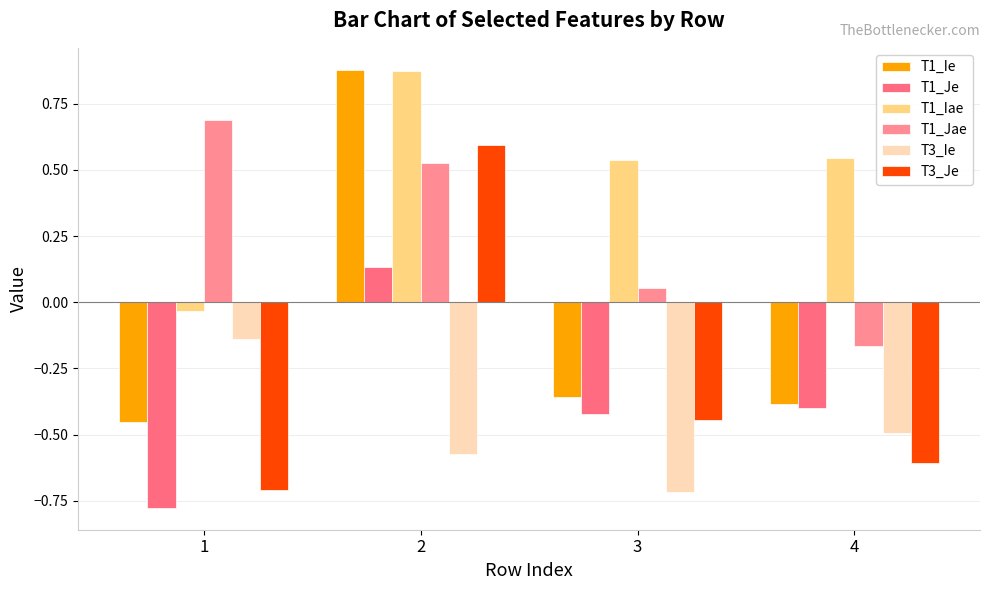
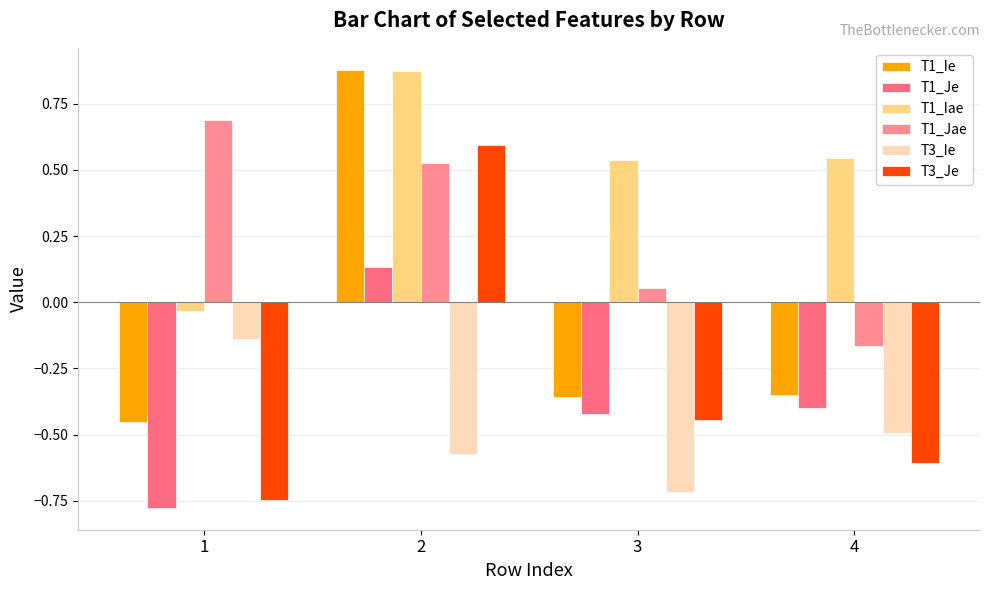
  {
    "T1_Ie": {
      "1": -0.45,
      "2": 0.88,
      "3": -0.36,
-     "4": -0.38
+     "4": -0.35
    },
    "T3_Je": {
-     "1": -0.71,
+     "1": -0.75,
      "2": 0.59,
      "3": -0.45,
      "4": -0.61
    }
  }
